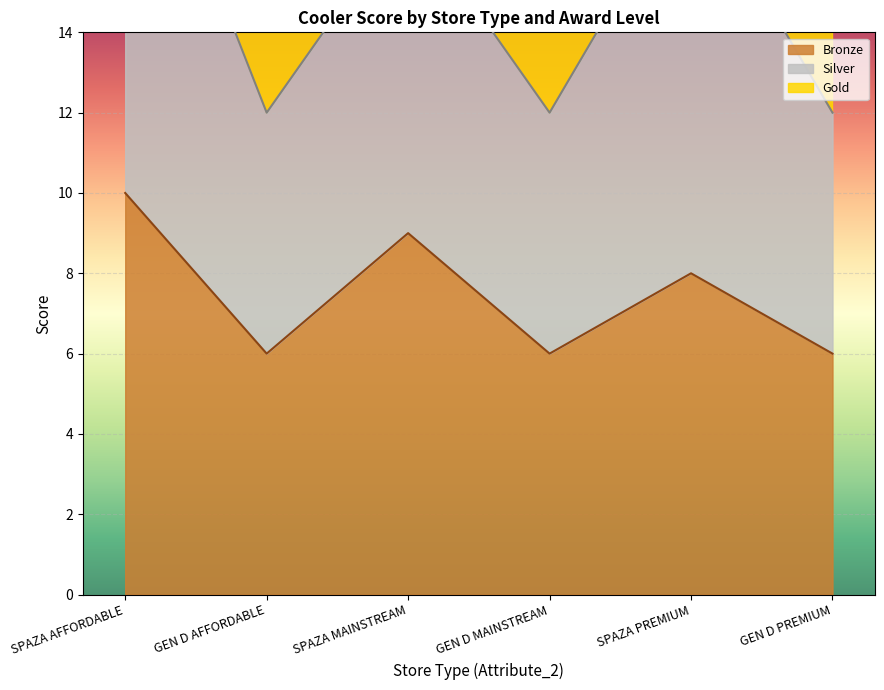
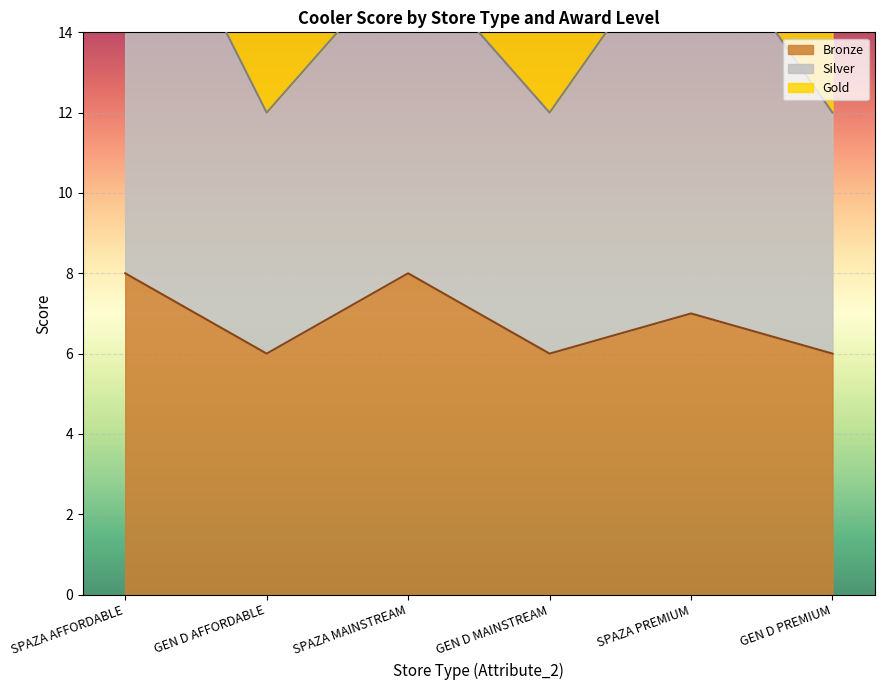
  {
    "Bronze": {
-     "SPAZA AFFORDABLE": 10,
+     "SPAZA AFFORDABLE": 8,
      "GEN D AFFORDABLE": 6,
-     "SPAZA MAINSTREAM": 9,
+     "SPAZA MAINSTREAM": 8,
      "GEN D MAINSTREAM": 6,
-     "SPAZA PREMIUM": 8,
+     "SPAZA PREMIUM": 7,
      "GEN D PREMIUM": 6
    },
    "Silver": {
      "GEN D AFFORDABLE": 6,
      "GEN D MAINSTREAM": 6,
      "GEN D PREMIUM": 6
    }
  }
